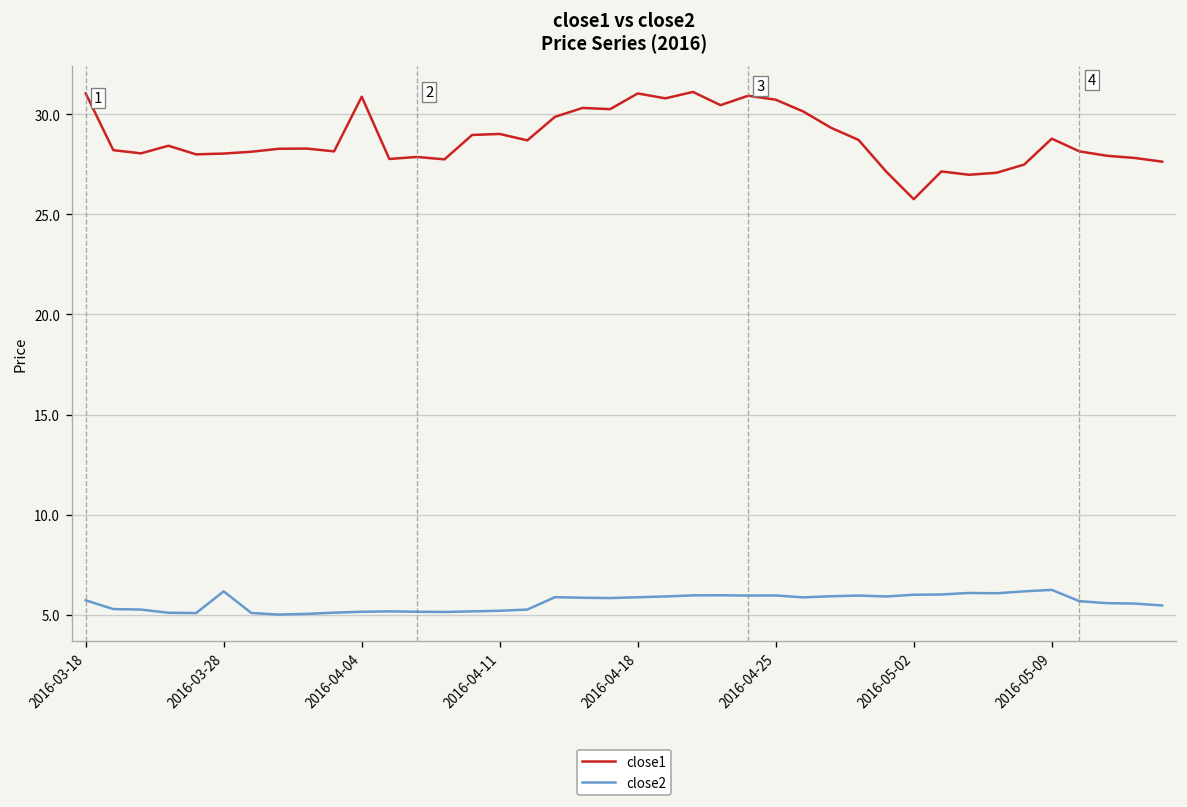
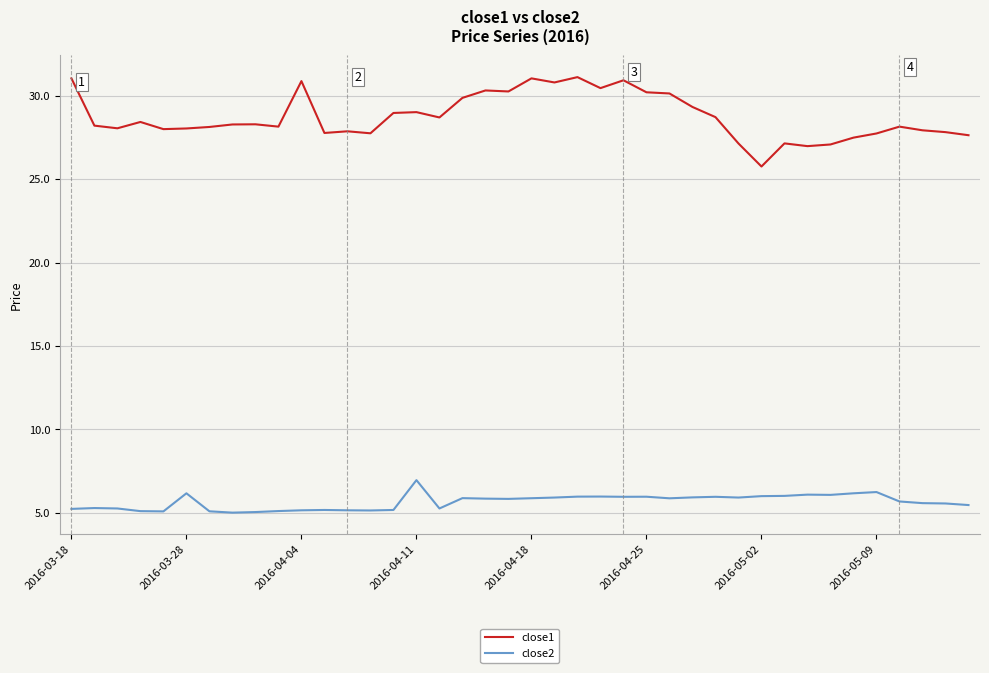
  {
    "close1": {
      "2016-03-28": 28.0,
      "2016-04-04": 30.9,
      "2016-04-11": 29.0,
      "2016-04-18": 31.1,
-     "2016-04-25": 30.7,
+     "2016-04-25": 30.2,
      "2016-05-02": 25.8,
-     "2016-05-09": 28.8
+     "2016-05-09": 27.7
    },
    "close2": {
-     "2016-03-18": 5.7,
+     "2016-03-18": 5.2,
      "2016-03-28": 6.2,
      "2016-04-04": 5.1,
-     "2016-04-11": 5.2,
+     "2016-04-11": 7.0,
      "2016-04-18": 5.9,
      "2016-04-25": 6.0,
      "2016-05-02": 6.0,
      "2016-05-09": 6.2
    }
  }
